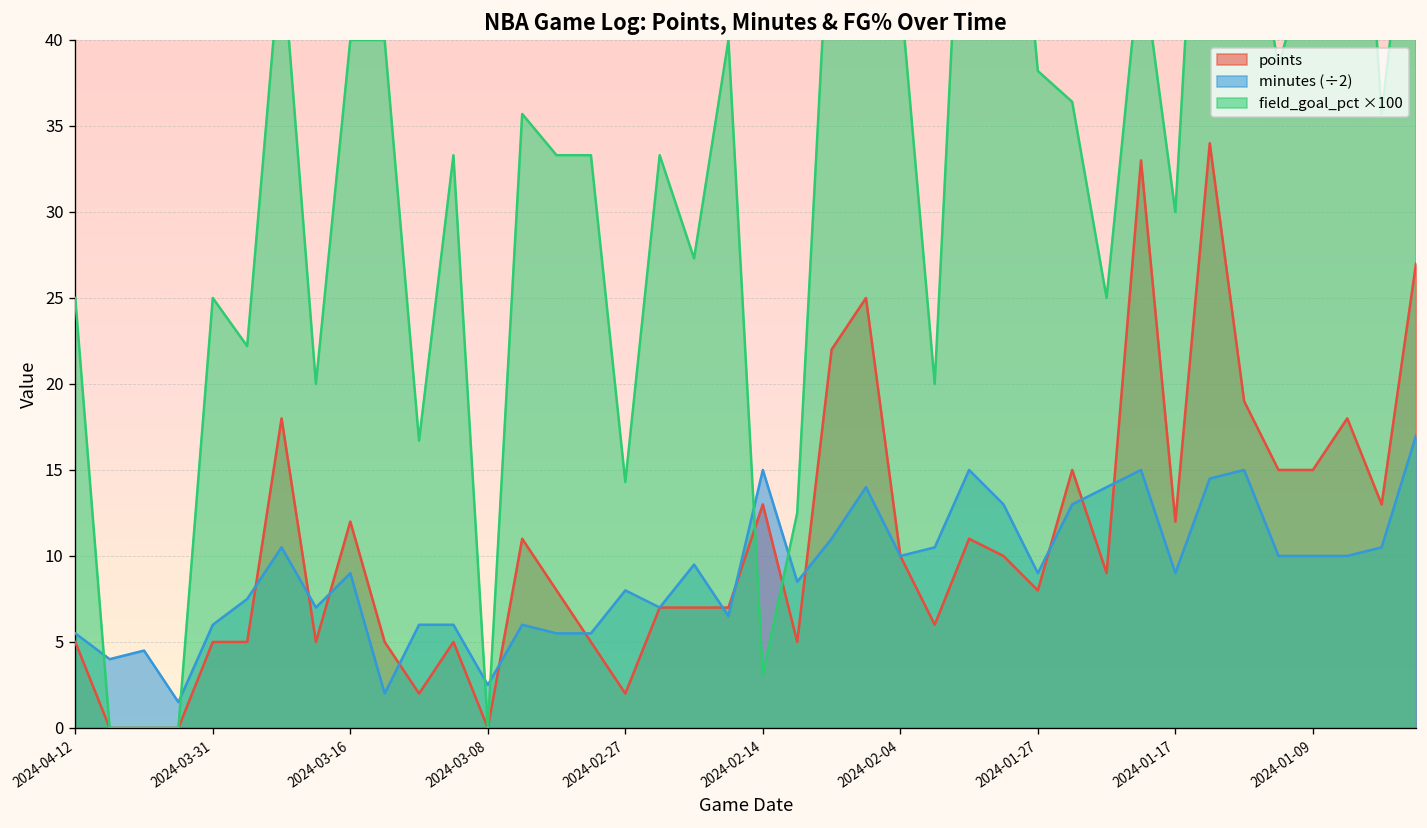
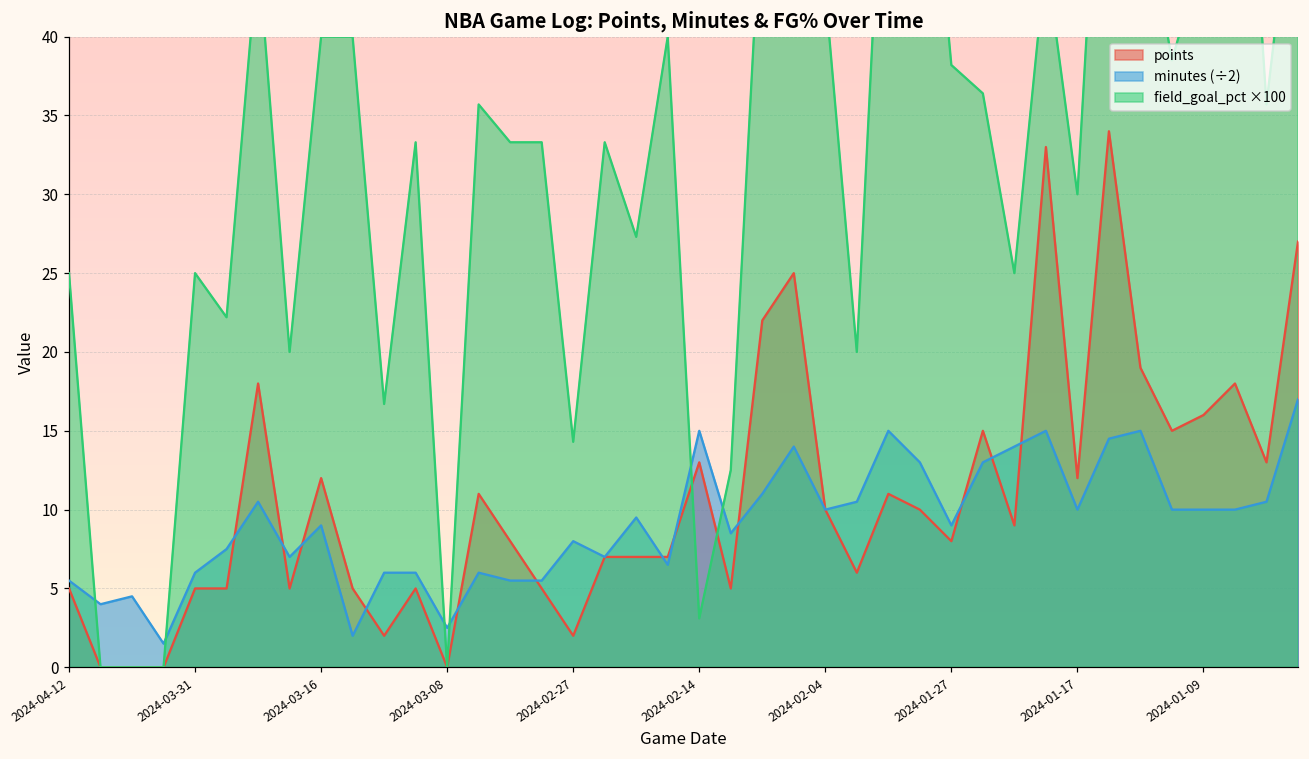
  {
    "points": {
      "2024-04-12": 5,
      "2024-03-31": 5,
      "2024-03-16": 12,
      "2024-02-27": 2,
      "2024-02-14": 13,
      "2024-01-27": 8,
      "2024-01-17": 12,
-     "2024-01-09": 15
+     "2024-01-09": 16
    },
    "minutes (÷2)": {
      "2024-04-12": 5.5,
      "2024-03-31": 6.0,
      "2024-03-16": 9.0,
      "2024-03-08": 2.5,
      "2024-02-27": 8.0,
      "2024-02-14": 15.0,
      "2024-01-27": 9.0,
-     "2024-01-17": 9.0,
+     "2024-01-17": 10.0,
      "2024-01-09": 10.0
    },
    "field_goal_pct ×100": {
      "2024-04-12": 25.0,
      "2024-03-31": 25.0,
      "2024-03-16": 40.0,
      "2024-02-27": 14.3,
      "2024-02-14": 3.1,
      "2024-01-27": 38.2,
      "2024-01-17": 30.0
    }
  }
